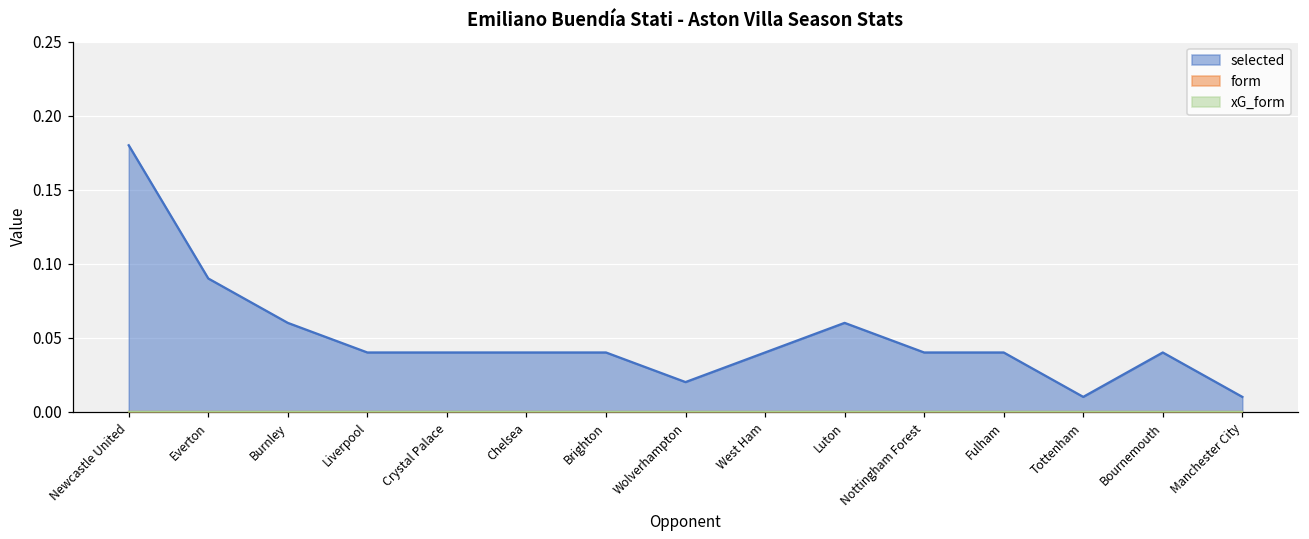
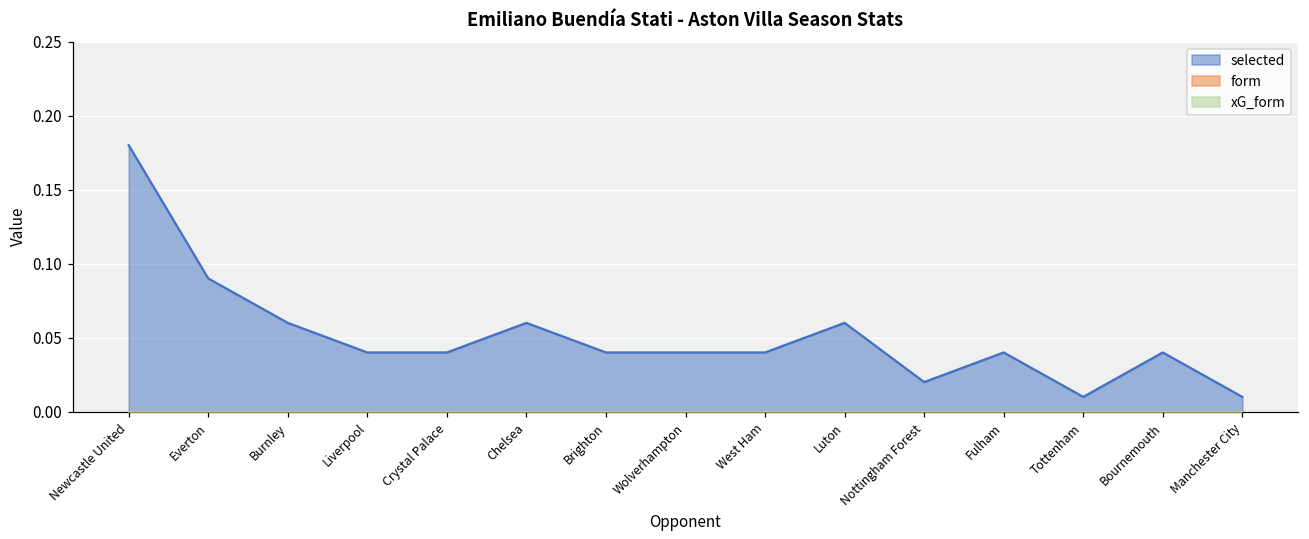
  {
    "selected": {
      "Newcastle United": 0.18,
      "Everton": 0.09,
      "Burnley": 0.06,
      "Liverpool": 0.04,
      "Crystal Palace": 0.04,
-     "Chelsea": 0.04,
+     "Chelsea": 0.06,
      "Brighton": 0.04,
-     "Wolverhampton": 0.02,
+     "Wolverhampton": 0.04,
      "West Ham": 0.04,
      "Luton": 0.06,
-     "Nottingham Forest": 0.04,
+     "Nottingham Forest": 0.02,
      "Fulham": 0.04,
      "Tottenham": 0.01,
      "Bournemouth": 0.04,
      "Manchester City": 0.01
    },
    "xG_form": {
      "Newcastle United": 0.00,
      "Everton": 0.00,
      "Burnley": 0.00,
      "Liverpool": 0.00,
      "Crystal Palace": 0.00,
      "Chelsea": 0.00,
      "Brighton": 0.00,
      "Wolverhampton": 0.00,
      "West Ham": 0.00,
      "Luton": 0.00,
      "Nottingham Forest": 0.00,
      "Fulham": 0.00,
      "Tottenham": 0.00,
      "Bournemouth": 0.00,
      "Manchester City": 0.00
    }
  }
